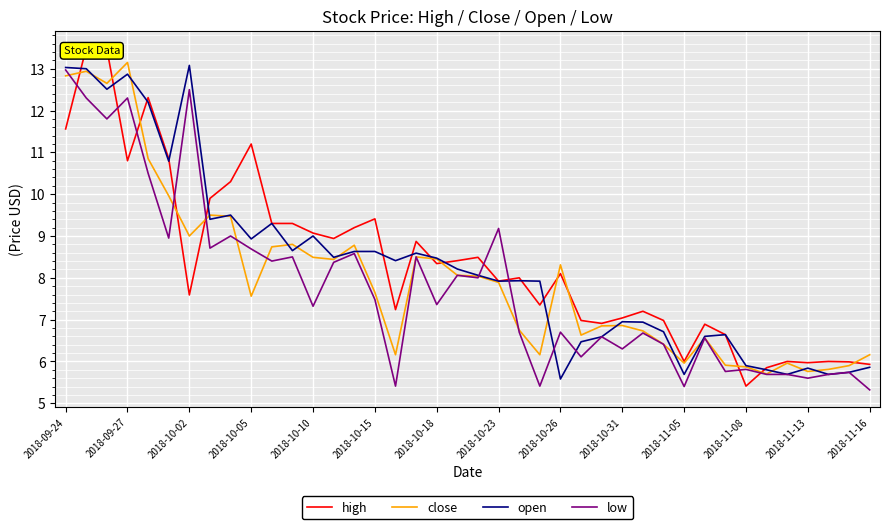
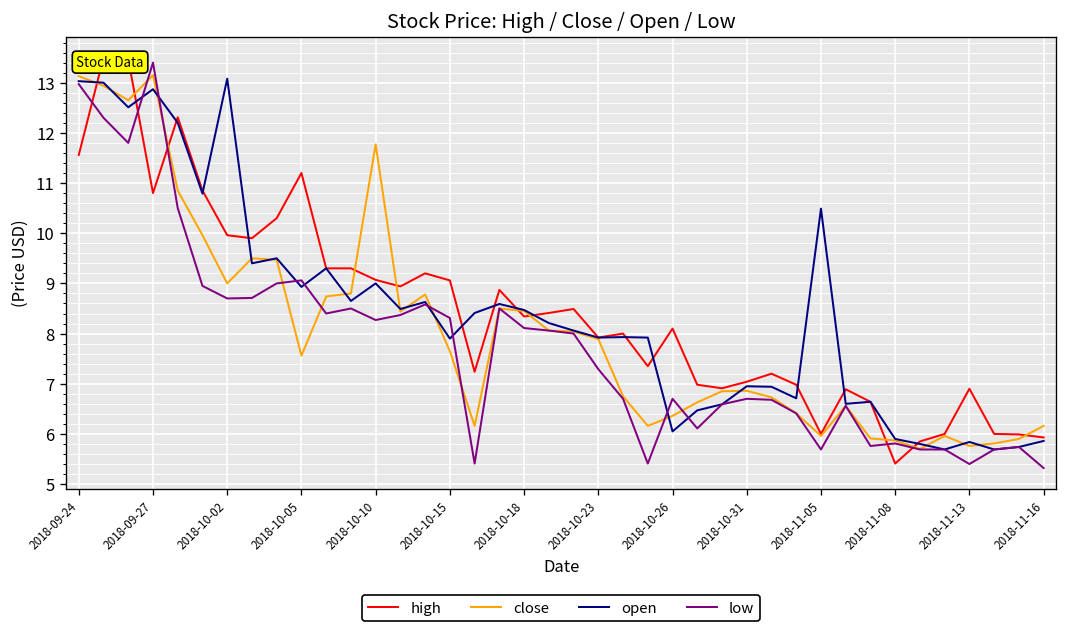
  {
    "high": {
      "2018-09-24": 11.6,
      "2018-09-27": 10.8,
-     "2018-10-02": 7.6,
+     "2018-10-02": 10.0,
      "2018-10-05": 11.2,
      "2018-10-10": 9.1,
-     "2018-10-15": 9.4,
+     "2018-10-15": 9.1,
      "2018-10-18": 8.3,
      "2018-10-26": 8.1,
      "2018-10-31": 7.0,
      "2018-11-08": 5.4,
-     "2018-11-13": 6.0,
+     "2018-11-13": 6.9,
      "2018-11-16": 5.9
    },
    "close": {
-     "2018-09-24": 12.8,
+     "2018-09-24": 13.1,
      "2018-09-27": 13.2,
      "2018-10-02": 9.0,
      "2018-10-05": 7.6,
-     "2018-10-10": 8.5,
+     "2018-10-10": 11.8,
      "2018-10-15": 7.7,
-     "2018-10-26": 8.3,
+     "2018-10-26": 6.4,
      "2018-10-31": 6.9,
      "2018-11-13": 5.8,
      "2018-11-16": 6.2
    },
    "open": {
      "2018-09-27": 12.9,
      "2018-10-02": 13.1,
      "2018-10-05": 8.9,
      "2018-10-10": 9.0,
-     "2018-10-15": 8.6,
-     "2018-10-26": 5.6,
+     "2018-10-15": 7.9,
+     "2018-10-26": 6.1,
      "2018-10-31": 7.0,
-     "2018-11-05": 5.7,
+     "2018-11-05": 10.5,
      "2018-11-13": 5.8,
      "2018-11-16": 5.9
    },
    "low": {
-     "2018-09-27": 12.3,
-     "2018-10-02": 12.5,
-     "2018-10-05": 8.7,
-     "2018-10-10": 7.3,
-     "2018-10-15": 7.5,
-     "2018-10-18": 7.4,
-     "2018-10-23": 9.2,
+     "2018-09-27": 13.4,
+     "2018-10-02": 8.7,
+     "2018-10-05": 9.1,
+     "2018-10-10": 8.3,
+     "2018-10-15": 8.3,
+     "2018-10-18": 8.1,
+     "2018-10-23": 7.3,
      "2018-10-26": 6.7,
-     "2018-10-31": 6.3,
-     "2018-11-05": 5.4,
-     "2018-11-13": 5.6,
+     "2018-10-31": 6.7,
+     "2018-11-05": 5.7,
+     "2018-11-13": 5.4,
      "2018-11-16": 5.3
    }
  }
